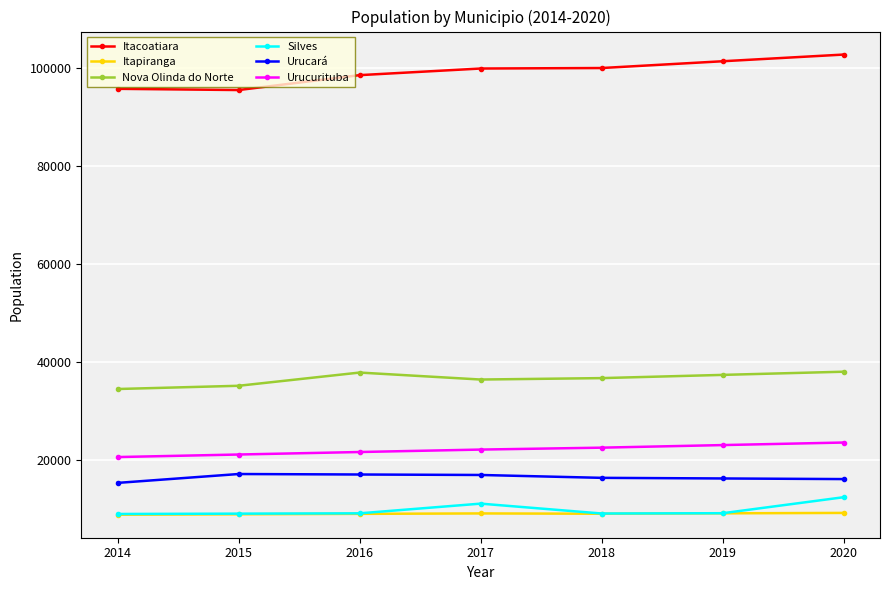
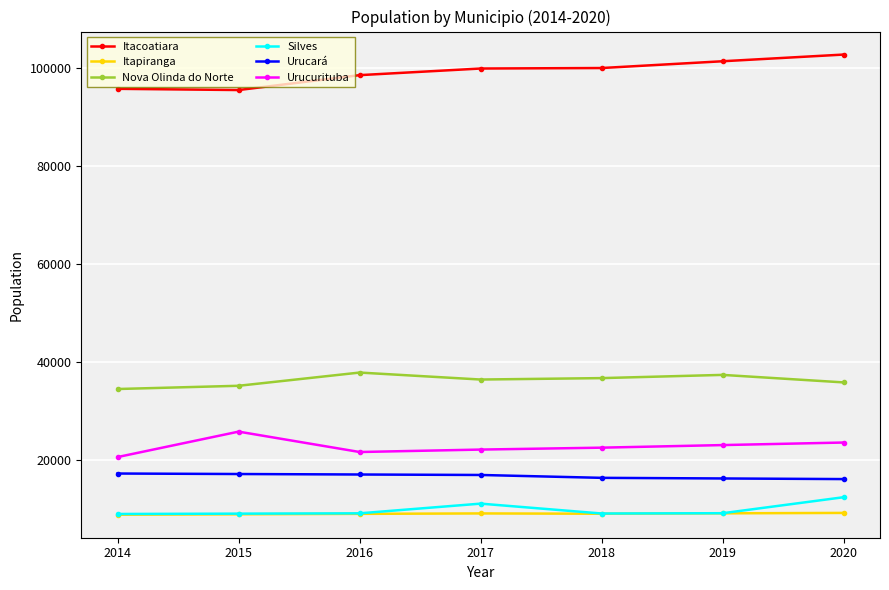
  {
    "Itacoatiara": {
      "2014": 96000,
      "2015": 95000,
      "2016": 99000,
      "2017": 100000,
      "2018": 100000,
      "2019": 101000,
      "2020": 103000
    },
    "Itapiranga": {
      "2017": 9000,
      "2020": 9000
    },
    "Nova Olinda do Norte": {
      "2014": 34000,
      "2015": 35000,
      "2016": 38000,
      "2017": 36000,
      "2018": 37000,
      "2019": 37000,
-     "2020": 38000
+     "2020": 36000
    },
    "Silves": {
      "2017": 11000,
      "2020": 12000
    },
    "Urucará": {
-     "2014": 15000,
+     "2014": 17000,
      "2015": 17000,
      "2016": 17000,
      "2017": 17000,
      "2018": 16000,
      "2019": 16000,
      "2020": 16000
    },
    "Urucurituba": {
      "2014": 21000,
-     "2015": 21000,
+     "2015": 26000,
      "2016": 22000,
      "2017": 22000,
      "2018": 23000,
      "2019": 23000,
      "2020": 24000
    }
  }
